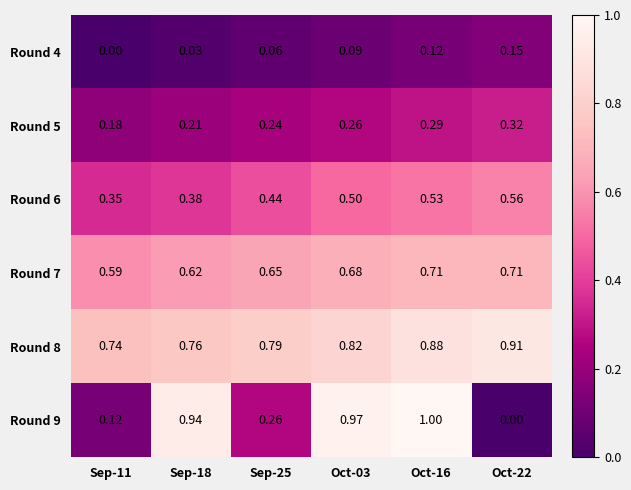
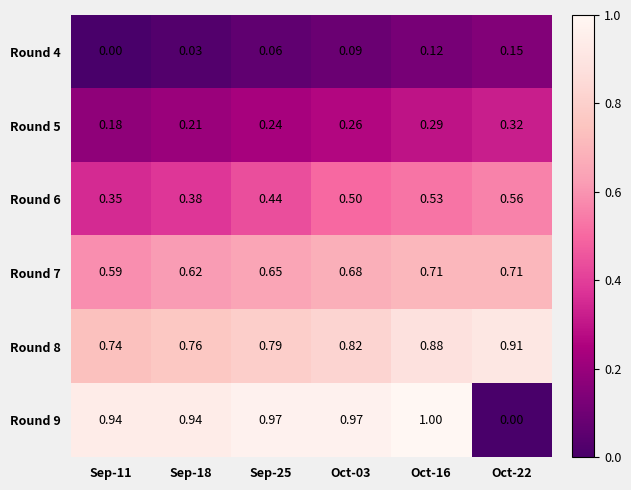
  {
    "Round 4": {
      "Sep-11": 0.00,
      "Sep-18": 0.03,
      "Sep-25": 0.06,
      "Oct-03": 0.09,
      "Oct-16": 0.12,
      "Oct-22": 0.15
    },
    "Round 5": {
      "Sep-11": 0.18,
      "Sep-18": 0.21,
      "Sep-25": 0.24,
      "Oct-03": 0.26,
      "Oct-16": 0.29,
      "Oct-22": 0.32
    },
    "Round 6": {
      "Sep-11": 0.35,
      "Sep-18": 0.38,
      "Sep-25": 0.44,
      "Oct-03": 0.50,
      "Oct-16": 0.53,
      "Oct-22": 0.56
    },
    "Round 7": {
      "Sep-11": 0.59,
      "Sep-18": 0.62,
      "Sep-25": 0.65,
      "Oct-03": 0.68,
      "Oct-16": 0.71,
      "Oct-22": 0.71
    },
    "Round 8": {
      "Sep-11": 0.74,
      "Sep-18": 0.76,
      "Sep-25": 0.79,
      "Oct-03": 0.82,
      "Oct-16": 0.88,
      "Oct-22": 0.91
    },
    "Round 9": {
-     "Sep-11": 0.12,
+     "Sep-11": 0.94,
      "Sep-18": 0.94,
-     "Sep-25": 0.26,
+     "Sep-25": 0.97,
      "Oct-03": 0.97,
      "Oct-16": 1.00,
      "Oct-22": 0.00
    }
  }
